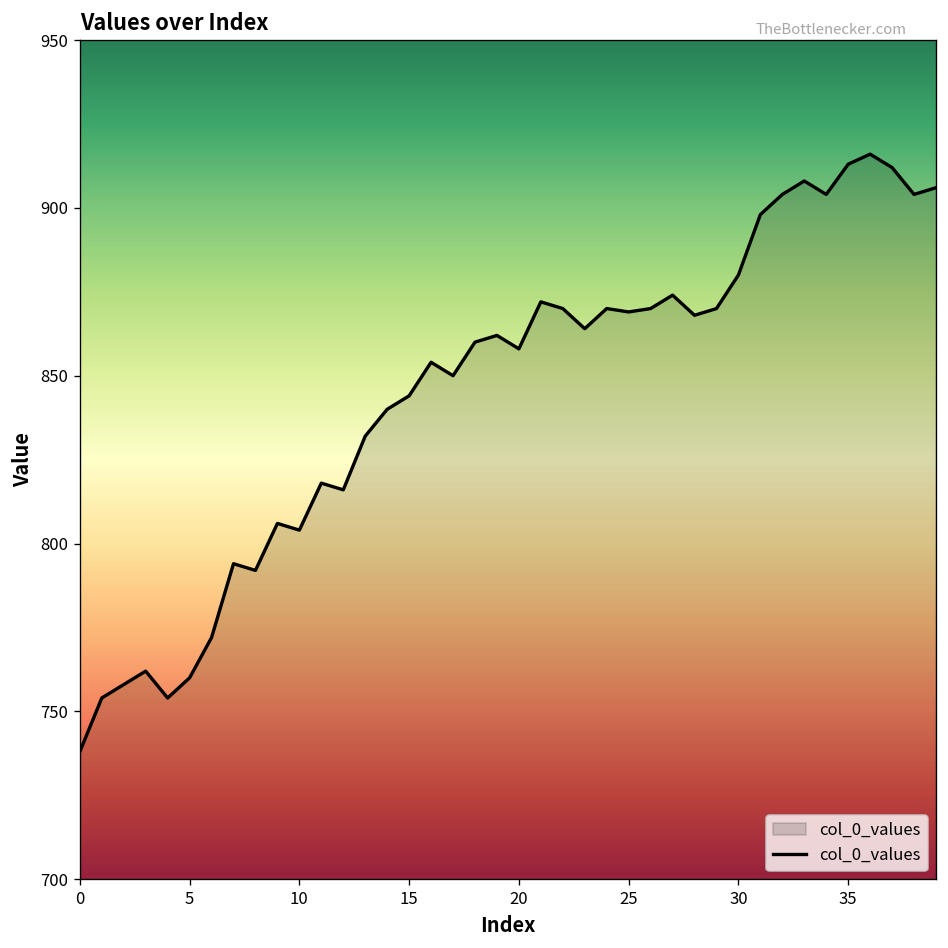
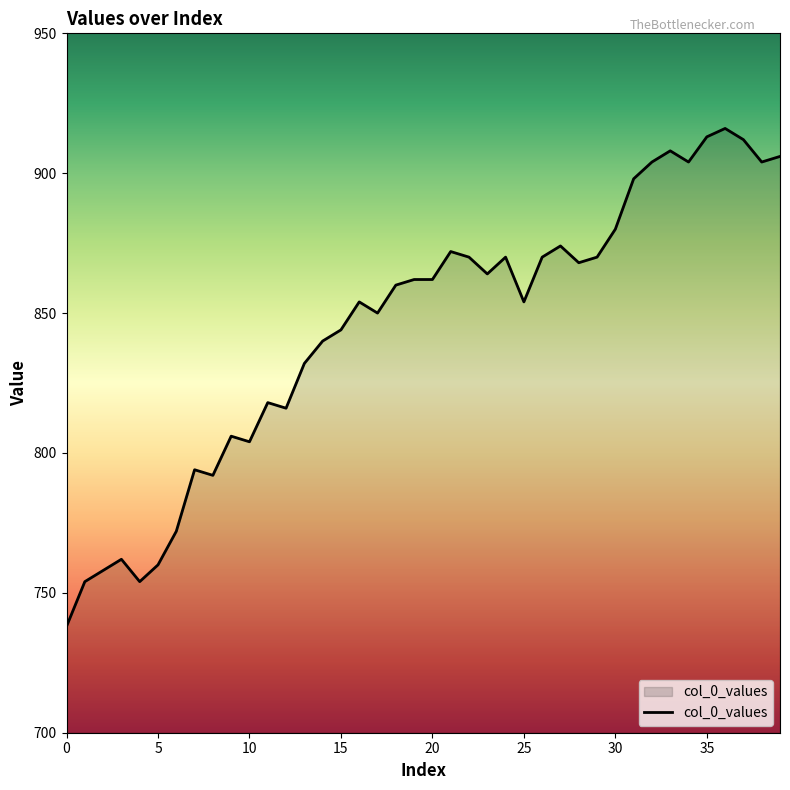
  {
    "0": 738,
    "5": 760,
    "10": 804,
    "15": 844,
-   "20": 858,
-   "25": 869,
+   "20": 862,
+   "25": 854,
    "30": 880,
    "35": 913
  }
